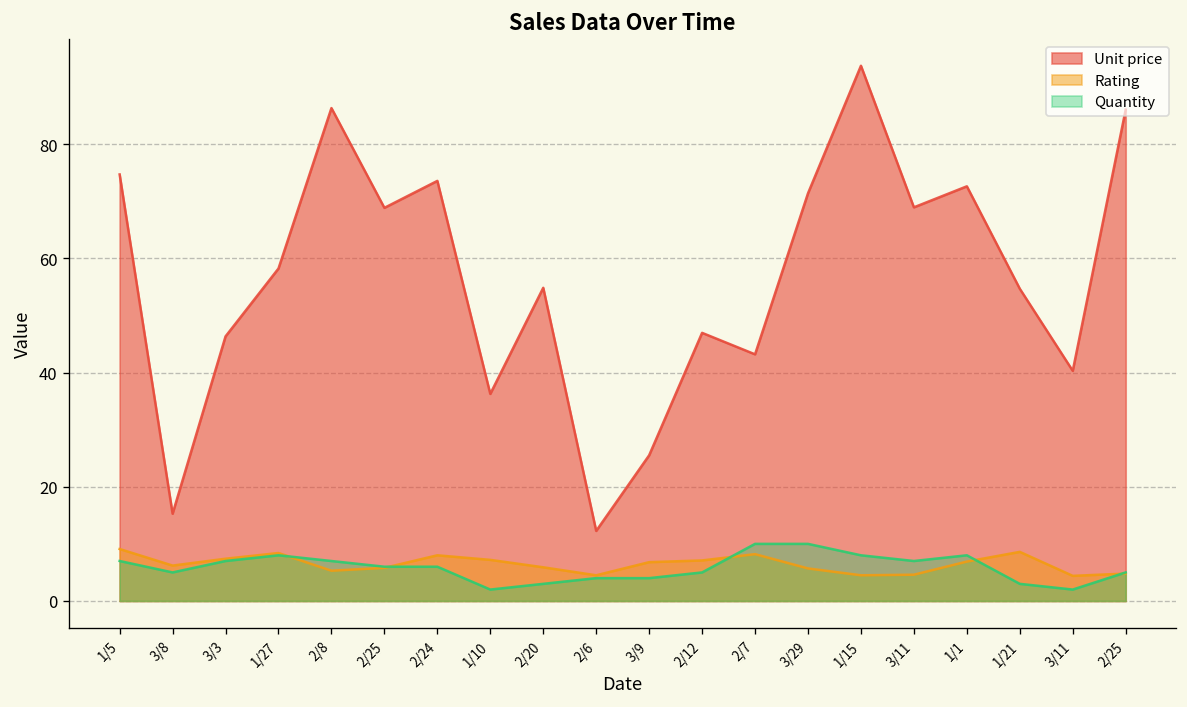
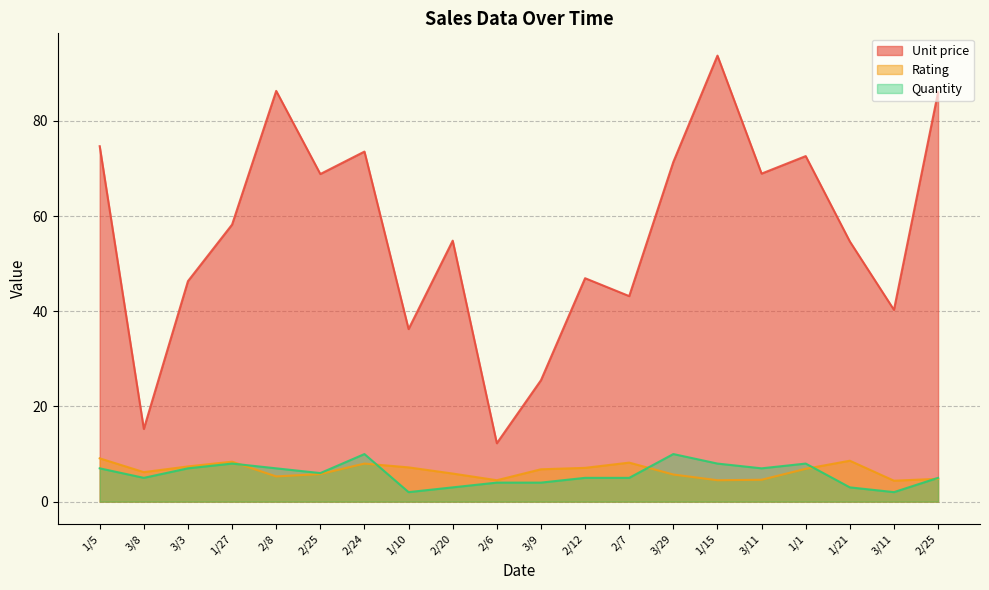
  {
    "Unit price": {
      "1/5": 75,
      "3/8": 15,
      "3/3": 46,
      "1/27": 58,
      "2/8": 86,
      "2/24": 74,
      "1/10": 36,
      "2/20": 55,
      "2/6": 12,
      "3/9": 26,
      "2/12": 47,
      "2/7": 43,
      "3/29": 71,
      "1/15": 94,
      "1/1": 73,
      "1/21": 55
    },
    "Rating": {
      "1/5": 9,
      "3/8": 6,
      "2/8": 5,
      "2/24": 8,
      "1/10": 7,
      "2/20": 6,
      "3/9": 7,
      "2/12": 7,
      "2/7": 8,
      "3/29": 6,
      "1/15": 5,
      "1/1": 7,
      "1/21": 9
    },
    "Quantity": {
      "1/5": 7,
      "3/8": 5,
      "2/8": 7,
-     "2/24": 6,
+     "2/24": 10,
      "1/10": 2,
      "2/20": 3,
      "3/9": 4,
      "2/12": 5,
-     "2/7": 10,
+     "2/7": 5,
      "3/29": 10,
      "1/15": 8,
      "1/1": 8,
      "1/21": 3
    }
  }
